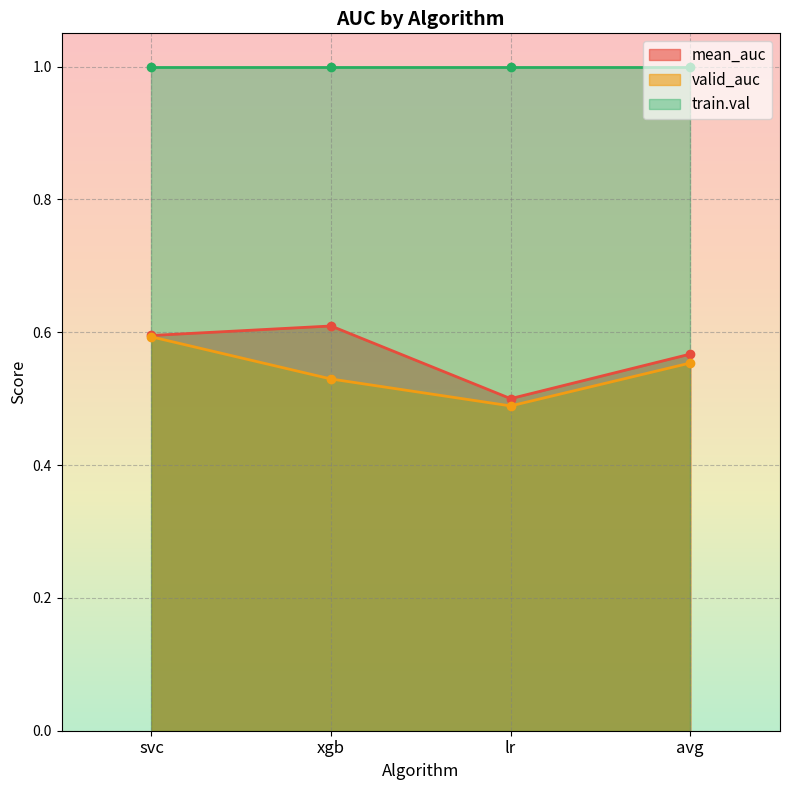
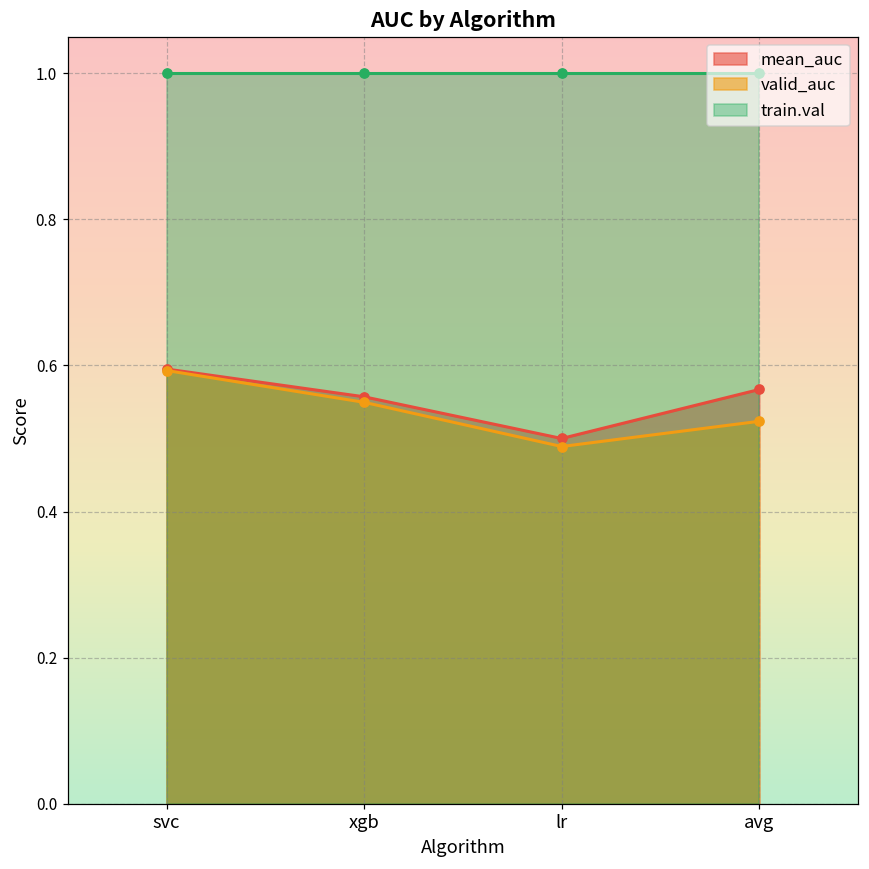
  {
    "mean_auc": {
-     "xgb": 0.61,
+     "xgb": 0.56,
      "lr": 0.50,
      "avg": 0.57
    },
    "valid_auc": {
-     "xgb": 0.53,
+     "xgb": 0.55,
      "lr": 0.49,
-     "avg": 0.55
+     "avg": 0.52
    },
    "train.val": {
      "svc": 1.00,
      "xgb": 1.00,
      "lr": 1.00
    }
  }
